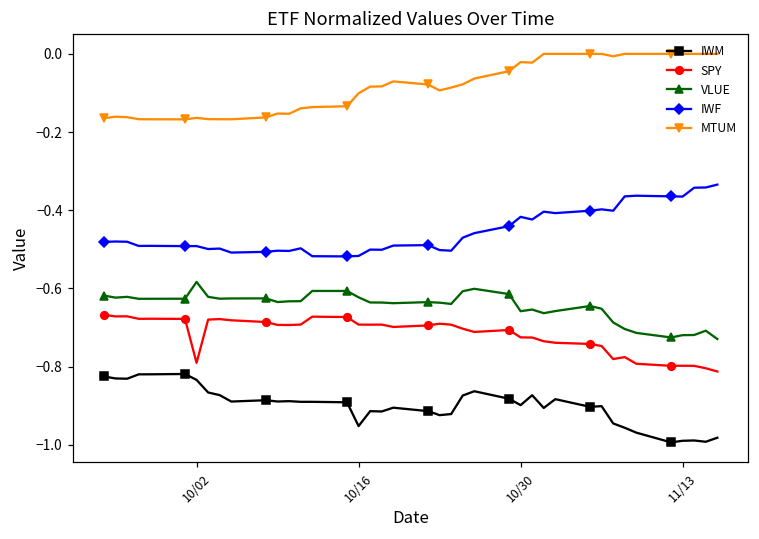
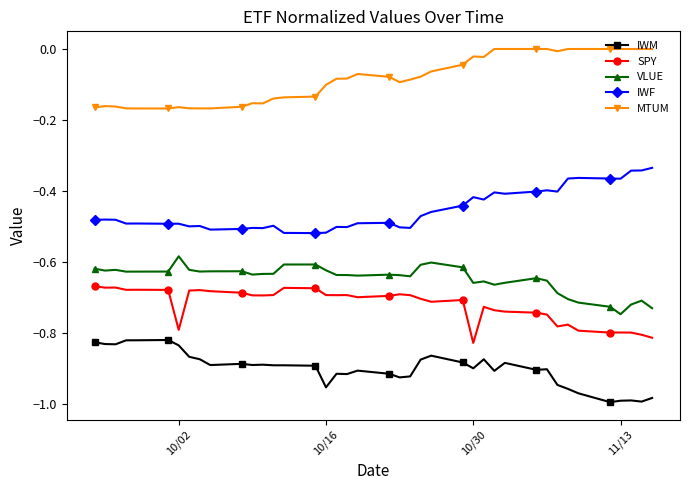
  {
    "IWM": {
      "10/02": -0.83,
      "10/16": -0.95,
      "10/30": -0.90,
      "11/13": -0.99
    },
    "SPY": {
      "10/02": -0.79,
      "10/16": -0.69,
-     "10/30": -0.73,
+     "10/30": -0.83,
      "11/13": -0.80
    },
    "VLUE": {
      "10/02": -0.58,
      "10/16": -0.62,
      "10/30": -0.66,
-     "11/13": -0.72
+     "11/13": -0.75
    },
    "IWF": {
      "10/02": -0.49,
      "10/16": -0.52,
      "10/30": -0.42,
      "11/13": -0.37
    },
    "MTUM": {
      "10/02": -0.16,
      "10/16": -0.10,
      "10/30": -0.02,
      "11/13": 0.00
    }
  }
